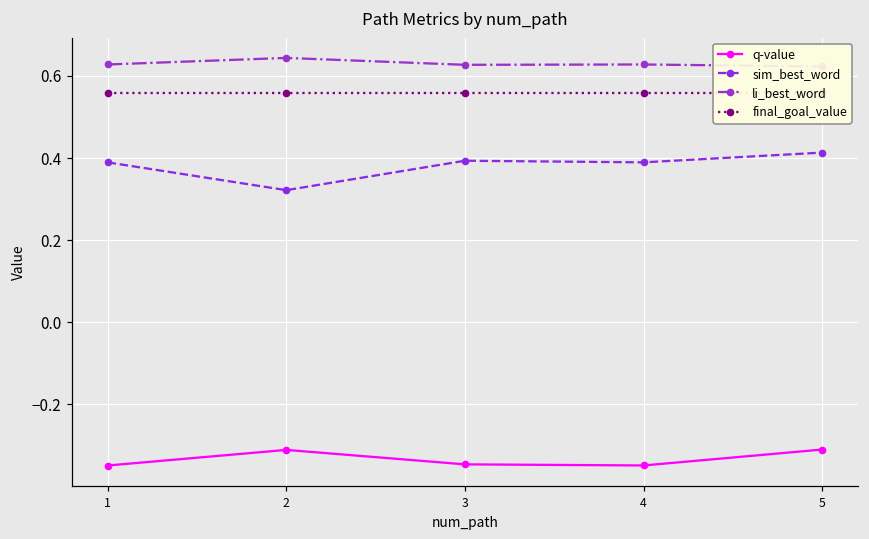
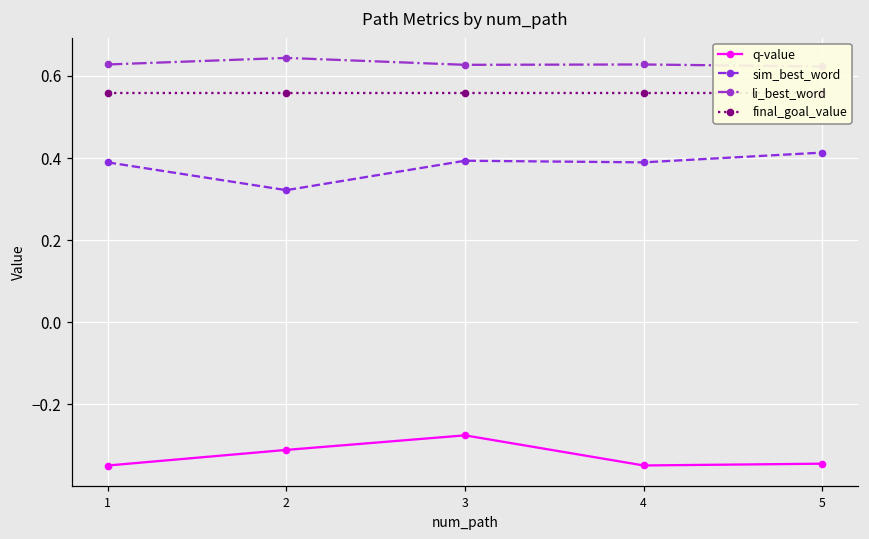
  {
    "q-value": {
      "1": -0.35,
      "2": -0.31,
-     "3": -0.35,
+     "3": -0.28,
      "4": -0.35,
-     "5": -0.31
+     "5": -0.34
    },
    "final_goal_value": {
      "1": 0.56,
      "2": 0.56,
      "3": 0.56,
      "4": 0.56
    }
  }
